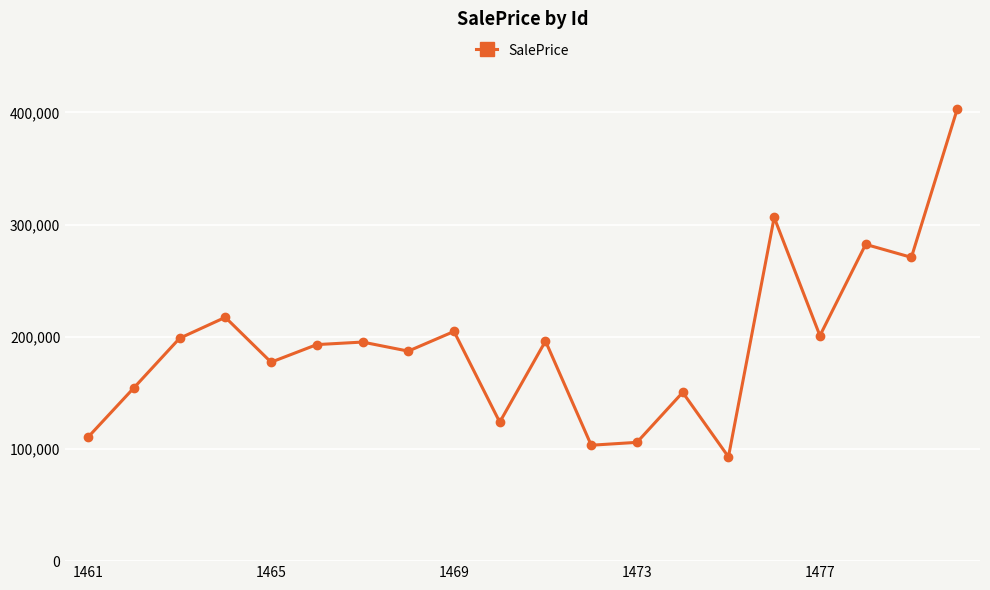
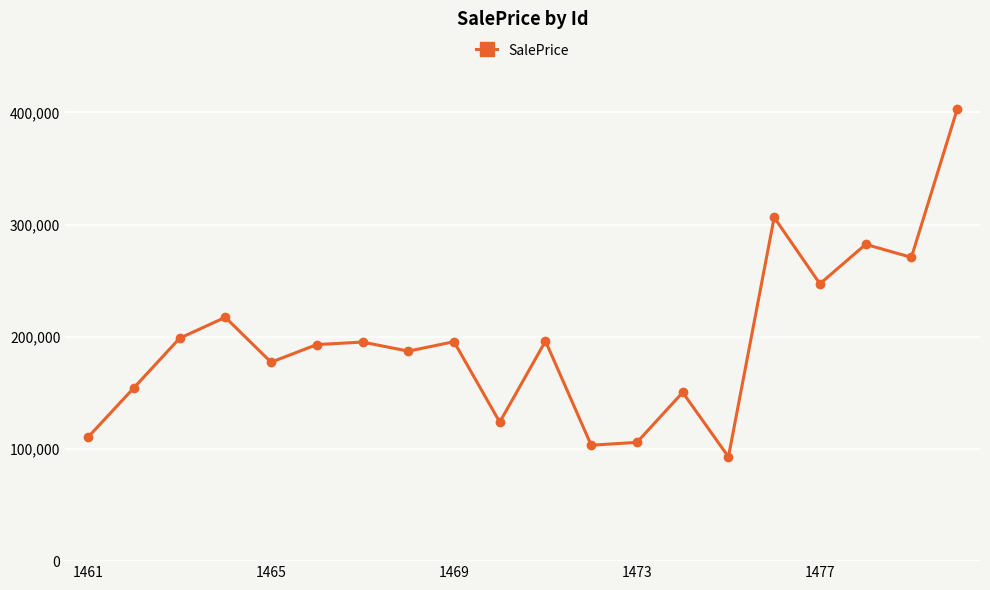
  {
    "1461": "111,000",
    "1465": "177,000",
-   "1469": "205,000",
+   "1469": "196,000",
    "1473": "106,000",
-   "1477": "201,000"
+   "1477": "247,000"
  }
